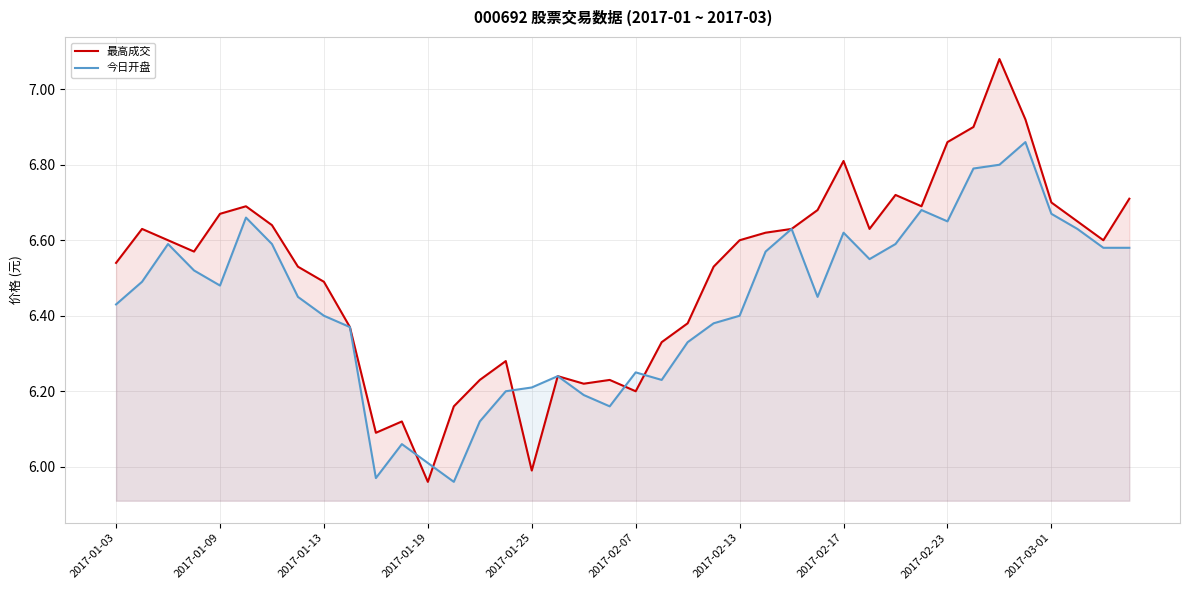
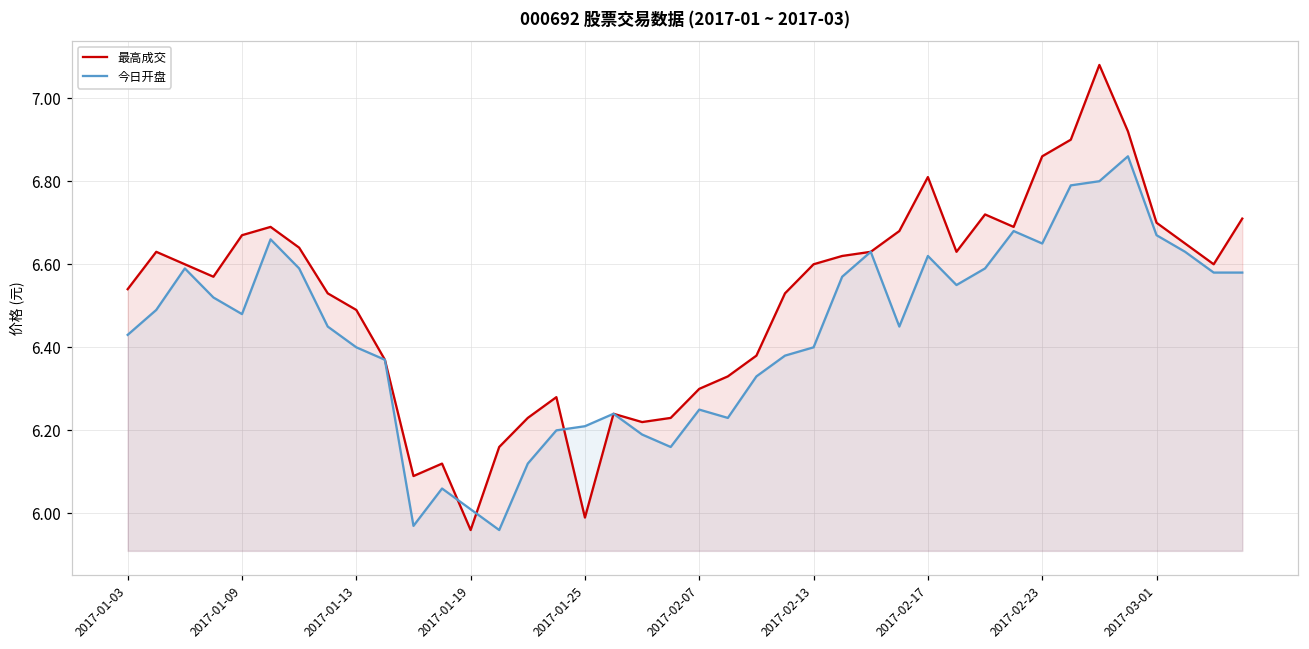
  {
    "最高成交": {
      "2017-01-03": 6.54,
      "2017-01-09": 6.67,
      "2017-01-13": 6.49,
      "2017-01-19": 5.96,
      "2017-01-25": 5.99,
-     "2017-02-07": 6.2,
+     "2017-02-07": 6.3,
      "2017-02-13": 6.6,
      "2017-02-17": 6.81,
      "2017-02-23": 6.86,
      "2017-03-01": 6.7
    },
    "今日开盘": {
      "2017-01-03": 6.43,
      "2017-01-09": 6.48,
      "2017-01-13": 6.4,
      "2017-01-19": 6.01,
      "2017-01-25": 6.21,
      "2017-02-07": 6.25,
      "2017-02-13": 6.4,
      "2017-02-17": 6.62,
      "2017-02-23": 6.65,
      "2017-03-01": 6.67
    }
  }
